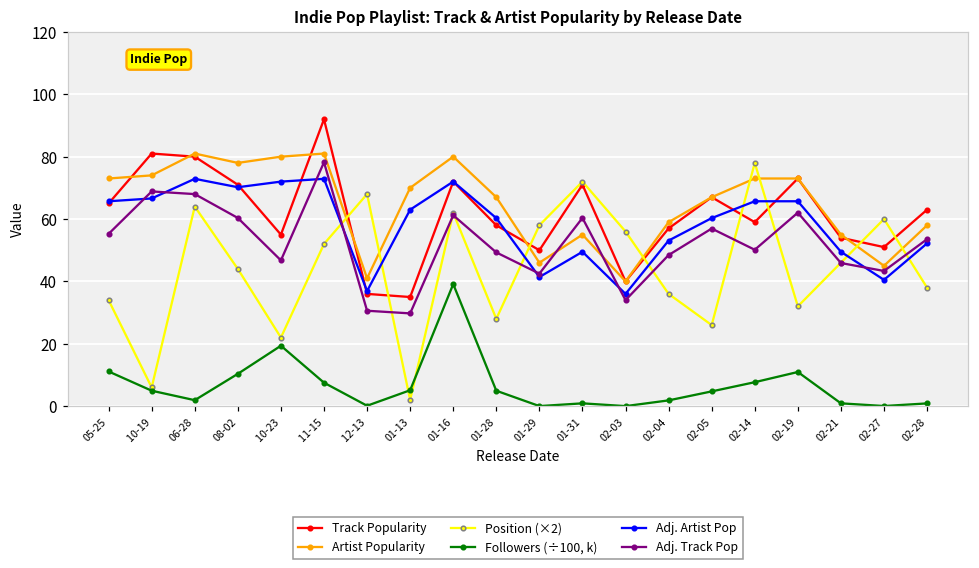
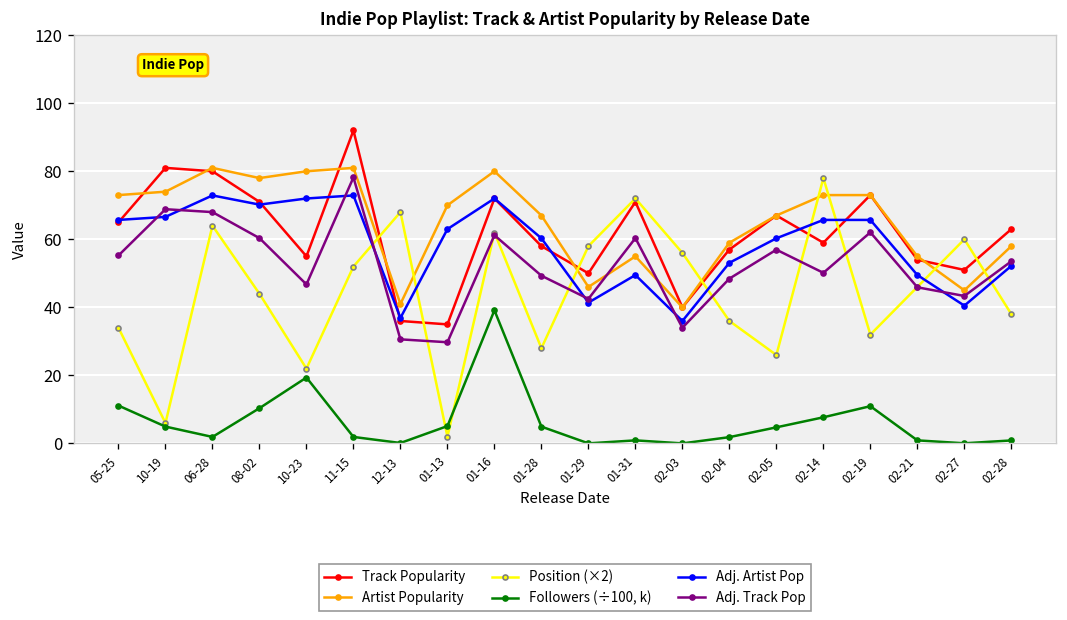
  {
    "Track Popularity": {
      "10-19": 81,
      "06-28": 80,
      "10-23": 55,
      "11-15": 92,
      "01-13": 35,
      "01-28": 58,
      "01-29": 50,
      "01-31": 71,
      "02-04": 57,
      "02-14": 59,
      "02-21": 54,
      "02-27": 51,
      "02-28": 63
    },
    "Artist Popularity": {
      "05-25": 73,
      "10-19": 74,
      "06-28": 81,
      "08-02": 78,
      "10-23": 80,
      "11-15": 81,
      "12-13": 41,
      "01-13": 70,
      "01-16": 80,
      "01-28": 67,
      "01-29": 46,
      "01-31": 55,
      "02-04": 59,
      "02-14": 73,
      "02-21": 55,
      "02-27": 45,
      "02-28": 58
    },
    "Position (×2)": {
      "05-25": 34,
      "10-19": 6,
      "06-28": 64,
      "08-02": 44,
      "10-23": 22,
      "11-15": 52,
      "12-13": 68,
      "01-13": 2,
      "01-28": 28,
      "01-29": 58,
      "01-31": 72,
      "02-03": 56,
      "02-04": 36,
      "02-05": 26,
      "02-14": 78,
      "02-19": 32,
      "02-27": 60,
      "02-28": 38
    },
    "Followers (÷100, k)": {
      "05-25": 11,
      "10-19": 5,
      "06-28": 2,
      "08-02": 10,
      "10-23": 19,
-     "11-15": 8,
+     "11-15": 2,
      "12-13": 0,
      "01-13": 5,
      "01-16": 39,
      "01-28": 5,
      "01-29": 0,
      "01-31": 1,
      "02-03": 0,
      "02-04": 2,
      "02-05": 5,
      "02-14": 8,
      "02-19": 11,
      "02-21": 1,
      "02-27": 0,
      "02-28": 1
    },
    "Adj. Artist Pop": {
      "10-19": 67,
      "06-28": 73,
      "10-23": 72,
      "11-15": 73,
      "01-13": 63,
      "01-28": 60,
      "01-29": 41,
      "01-31": 50,
      "02-03": 36,
      "02-04": 53,
      "02-05": 60,
      "02-14": 66,
      "02-19": 66,
      "02-21": 50,
      "02-27": 41,
      "02-28": 52
    },
    "Adj. Track Pop": {
      "05-25": 55,
      "10-19": 69,
      "06-28": 68,
      "08-02": 60,
      "10-23": 47,
      "11-15": 78,
      "12-13": 31,
      "01-13": 30,
      "01-28": 49,
      "01-29": 43,
      "01-31": 60,
      "02-03": 34,
      "02-04": 48,
      "02-05": 57,
      "02-14": 50,
      "02-19": 62,
      "02-27": 43,
      "02-28": 54
    }
  }
